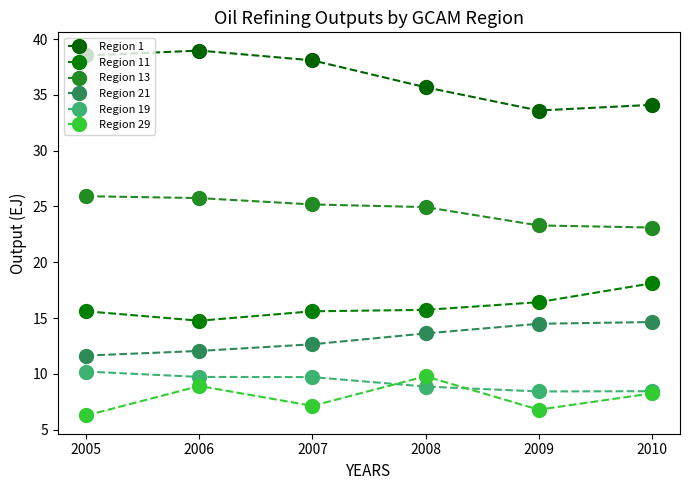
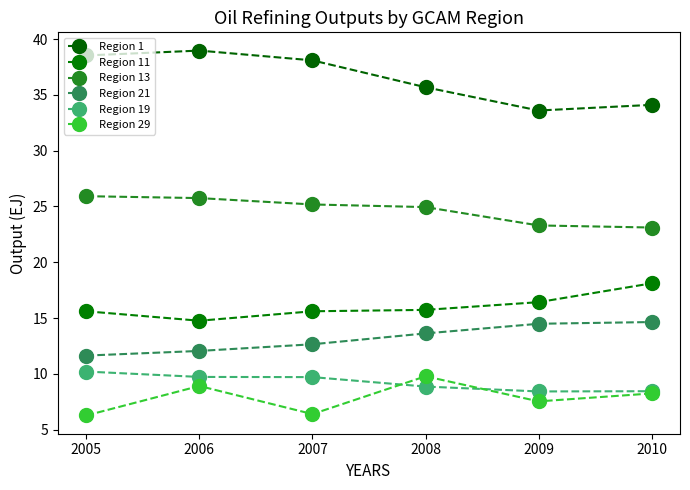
  {
    "Region 29": {
      "2005": 6.3,
      "2006": 8.9,
-     "2007": 7.1,
+     "2007": 6.4,
      "2008": 9.8,
-     "2009": 6.8
+     "2009": 7.5
    }
  }
